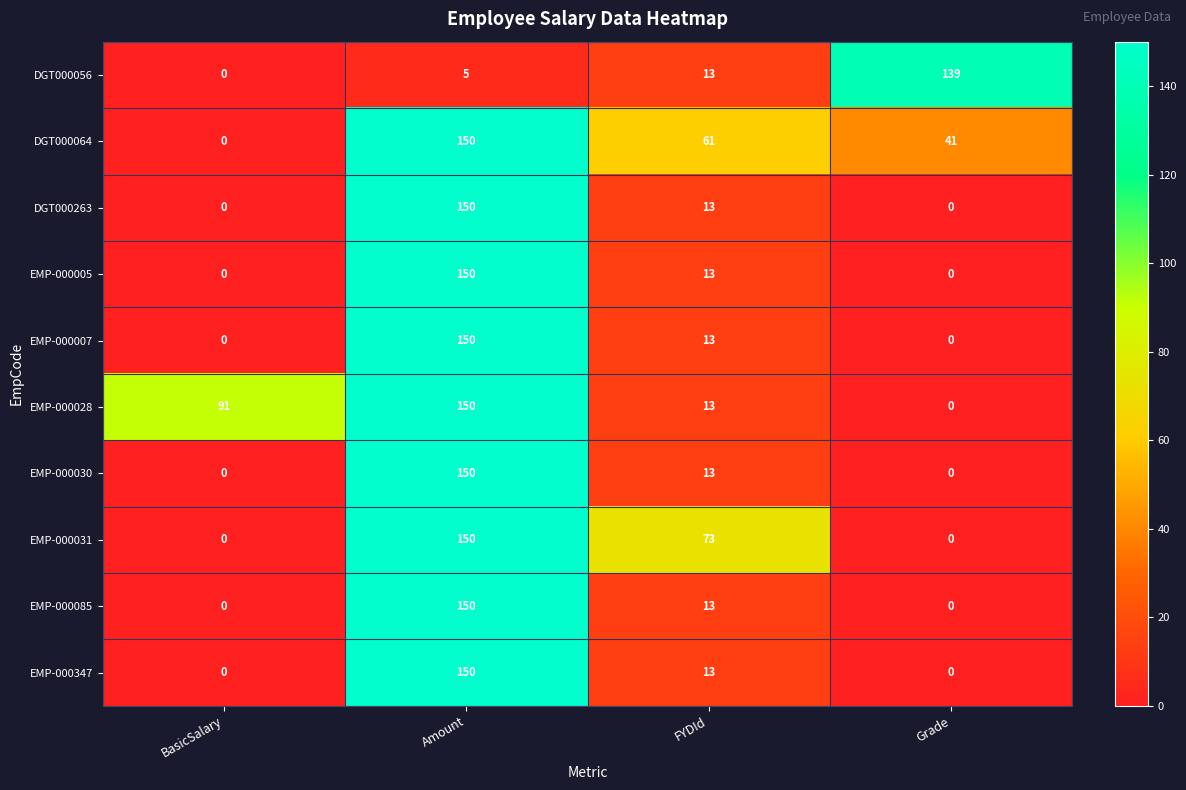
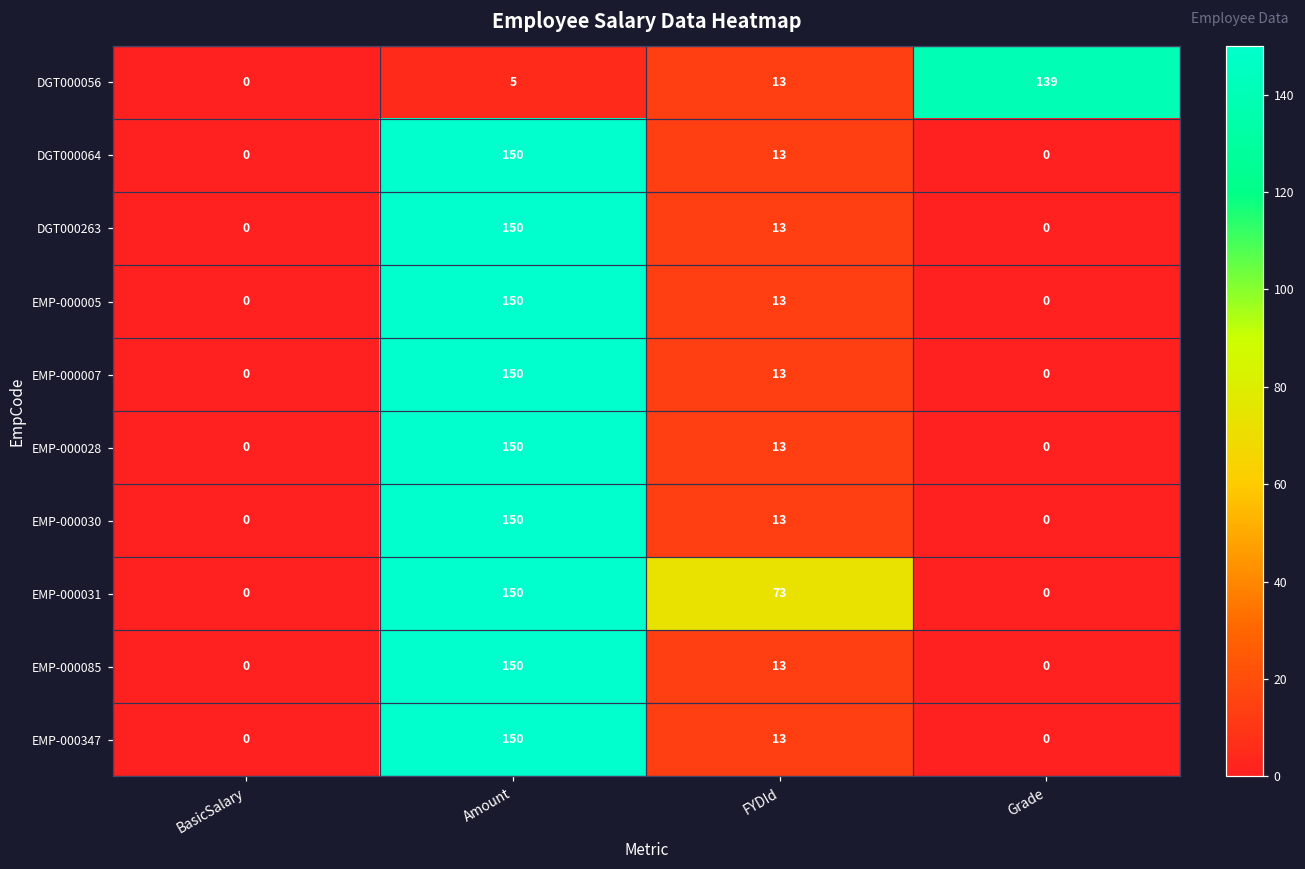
  {
    "DGT000056": {
      "BasicSalary": 0,
      "Amount": 5,
      "FYDId": 13,
      "Grade": 139
    },
    "DGT000064": {
      "BasicSalary": 0,
      "Amount": 150,
-     "FYDId": 61,
-     "Grade": 41
+     "FYDId": 13,
+     "Grade": 0
    },
    "DGT000263": {
      "BasicSalary": 0,
      "Amount": 150,
      "FYDId": 13,
      "Grade": 0
    },
    "EMP-000005": {
      "BasicSalary": 0,
      "Amount": 150,
      "FYDId": 13,
      "Grade": 0
    },
    "EMP-000007": {
      "BasicSalary": 0,
      "Amount": 150,
      "FYDId": 13,
      "Grade": 0
    },
    "EMP-000028": {
-     "BasicSalary": 91,
+     "BasicSalary": 0,
      "Amount": 150,
      "FYDId": 13,
      "Grade": 0
    },
    "EMP-000030": {
      "BasicSalary": 0,
      "Amount": 150,
      "FYDId": 13,
      "Grade": 0
    },
    "EMP-000031": {
      "BasicSalary": 0,
      "Amount": 150,
      "FYDId": 73,
      "Grade": 0
    },
    "EMP-000085": {
      "BasicSalary": 0,
      "Amount": 150,
      "FYDId": 13,
      "Grade": 0
    },
    "EMP-000347": {
      "BasicSalary": 0,
      "Amount": 150,
      "FYDId": 13,
      "Grade": 0
    }
  }
